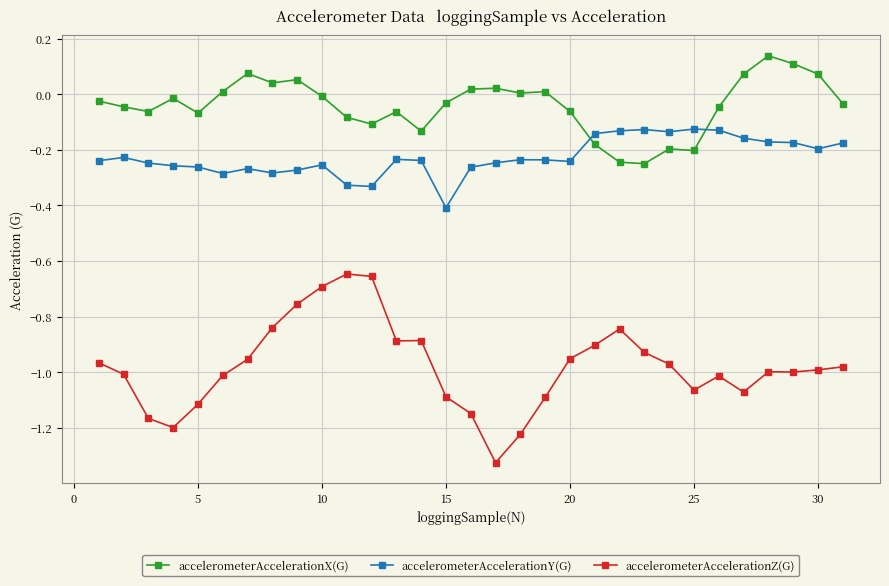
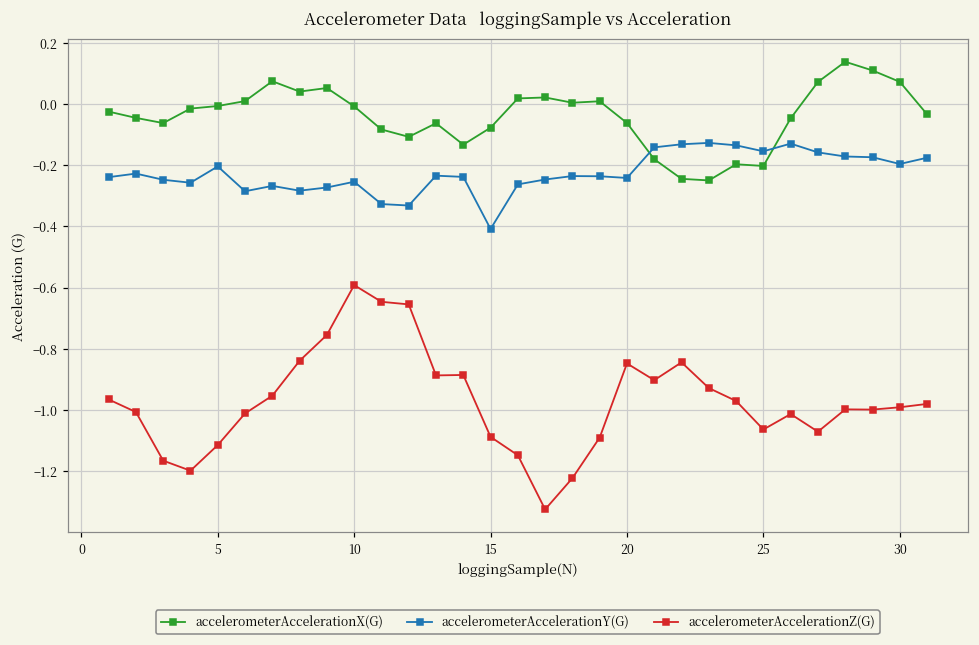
  {
    "accelerometerAccelerationX(G)": {
-     "5": -0.07,
+     "5": -0.01,
      "10": -0.01,
-     "15": -0.03,
+     "15": -0.08,
      "20": -0.06,
      "25": -0.20,
      "30": 0.07
    },
    "accelerometerAccelerationY(G)": {
-     "5": -0.26,
+     "5": -0.20,
      "10": -0.25,
      "15": -0.41,
      "20": -0.24,
-     "25": -0.13,
+     "25": -0.15,
      "30": -0.20
    },
    "accelerometerAccelerationZ(G)": {
      "5": -1.12,
-     "10": -0.69,
+     "10": -0.59,
      "15": -1.09,
-     "20": -0.95,
+     "20": -0.85,
      "25": -1.06,
      "30": -0.99
    }
  }
